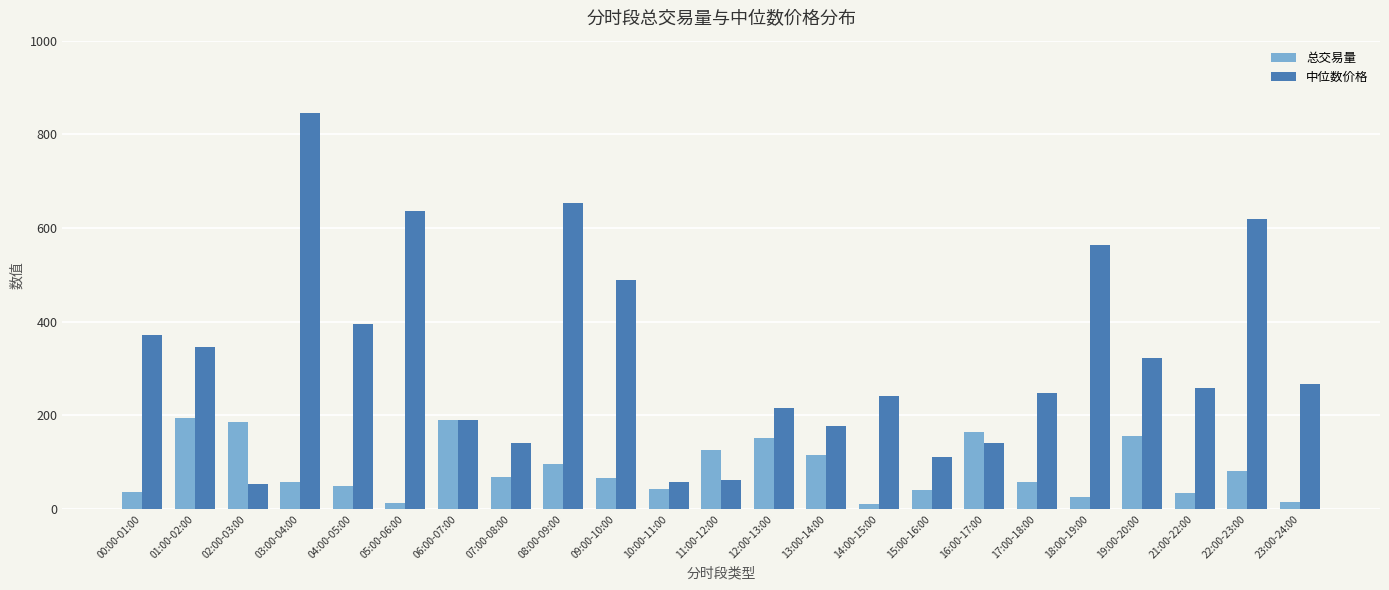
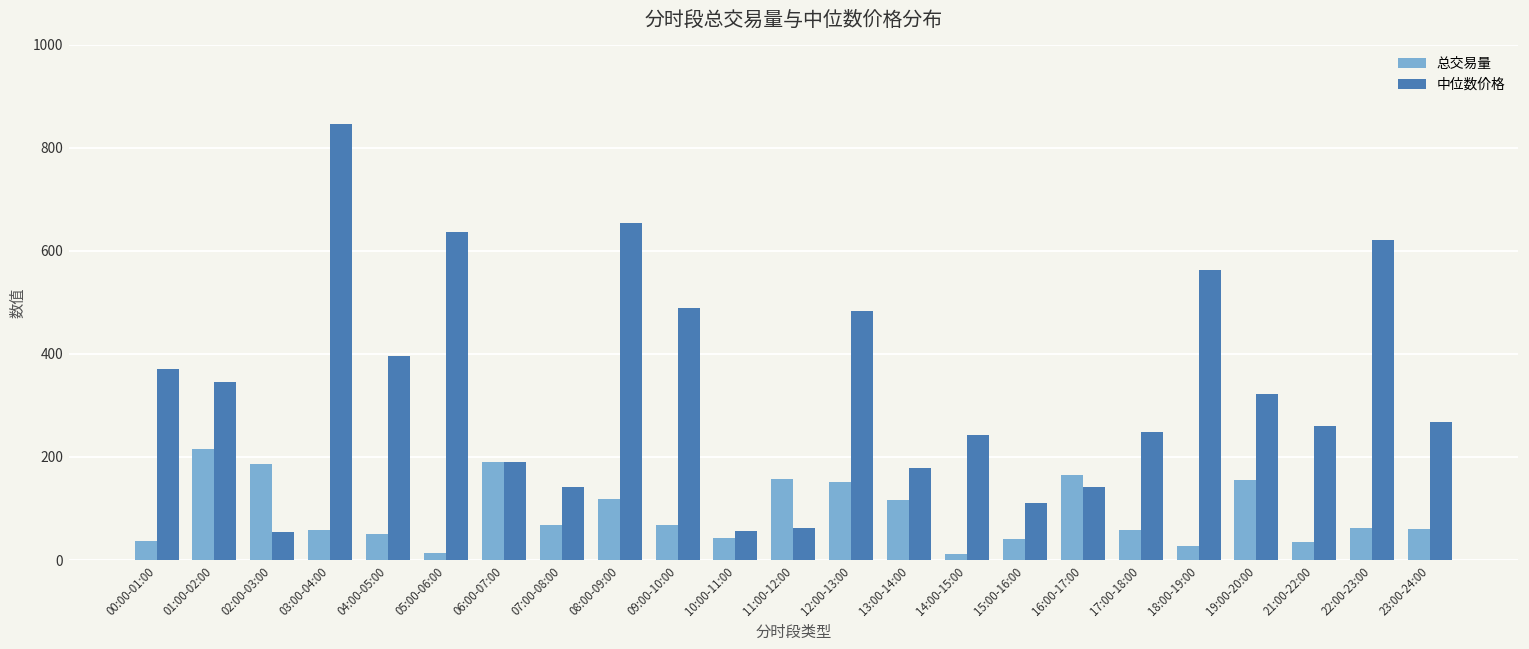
  {
    "总交易量": {
      "00:00-01:00": 40,
-     "01:00-02:00": 190,
+     "01:00-02:00": 220,
      "02:00-03:00": 190,
      "03:00-04:00": 60,
      "04:00-05:00": 50,
      "05:00-06:00": 10,
      "06:00-07:00": 190,
      "07:00-08:00": 70,
-     "08:00-09:00": 100,
+     "08:00-09:00": 120,
      "09:00-10:00": 70,
      "10:00-11:00": 40,
-     "11:00-12:00": 130,
+     "11:00-12:00": 160,
      "12:00-13:00": 150,
      "13:00-14:00": 120,
      "14:00-15:00": 10,
      "15:00-16:00": 40,
      "16:00-17:00": 170,
      "17:00-18:00": 60,
      "18:00-19:00": 30,
      "19:00-20:00": 160,
      "21:00-22:00": 40,
-     "22:00-23:00": 80,
-     "23:00-24:00": 20
+     "22:00-23:00": 60,
+     "23:00-24:00": 60
    },
    "中位数价格": {
      "00:00-01:00": 370,
      "01:00-02:00": 350,
      "02:00-03:00": 50,
      "03:00-04:00": 850,
      "04:00-05:00": 400,
      "05:00-06:00": 640,
      "06:00-07:00": 190,
      "07:00-08:00": 140,
      "08:00-09:00": 650,
      "09:00-10:00": 490,
      "10:00-11:00": 60,
      "11:00-12:00": 60,
-     "12:00-13:00": 220,
+     "12:00-13:00": 480,
      "13:00-14:00": 180,
      "14:00-15:00": 240,
      "15:00-16:00": 110,
      "16:00-17:00": 140,
      "17:00-18:00": 250,
      "18:00-19:00": 560,
      "19:00-20:00": 320,
      "21:00-22:00": 260,
      "22:00-23:00": 620,
      "23:00-24:00": 270
    }
  }
